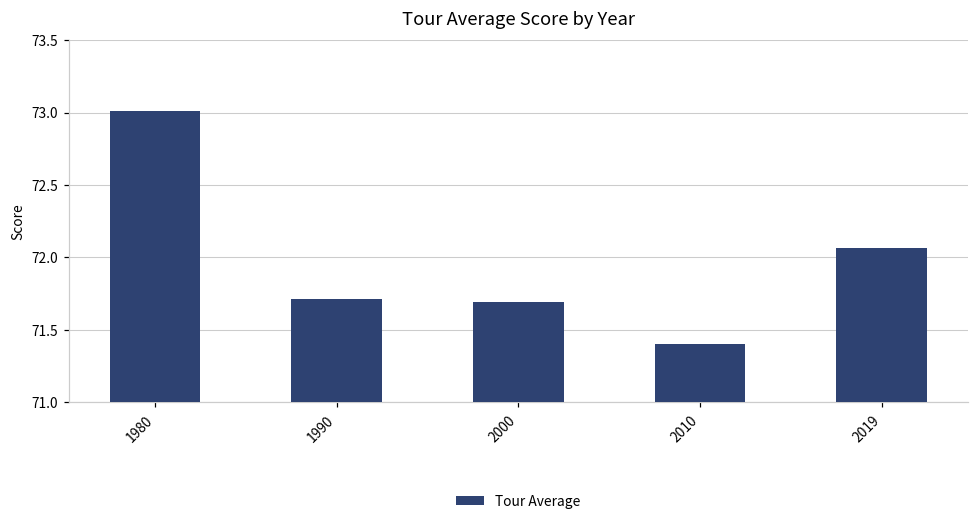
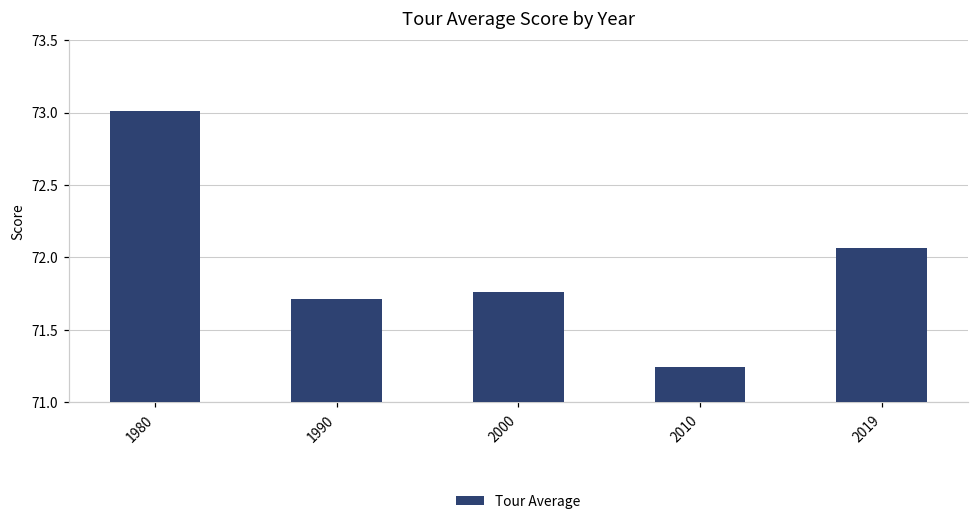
  {
    "1980": 73.01,
    "1990": 71.71,
-   "2000": 71.69,
-   "2010": 71.40,
+   "2000": 71.76,
+   "2010": 71.24,
    "2019": 72.07
  }
